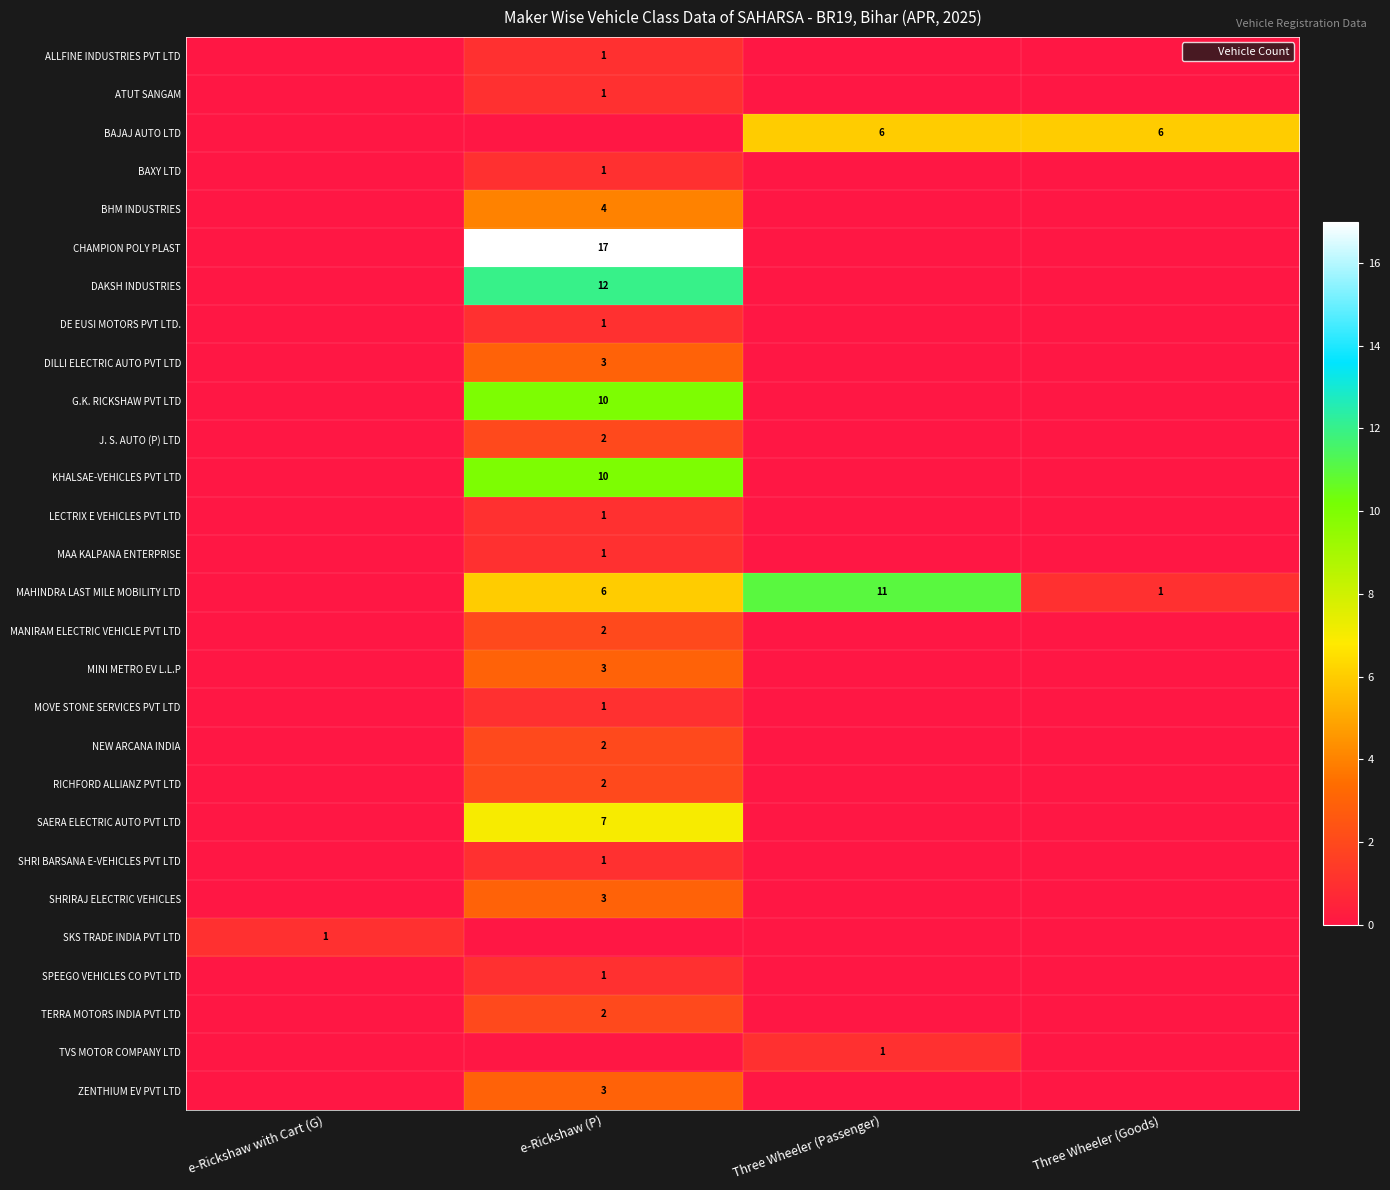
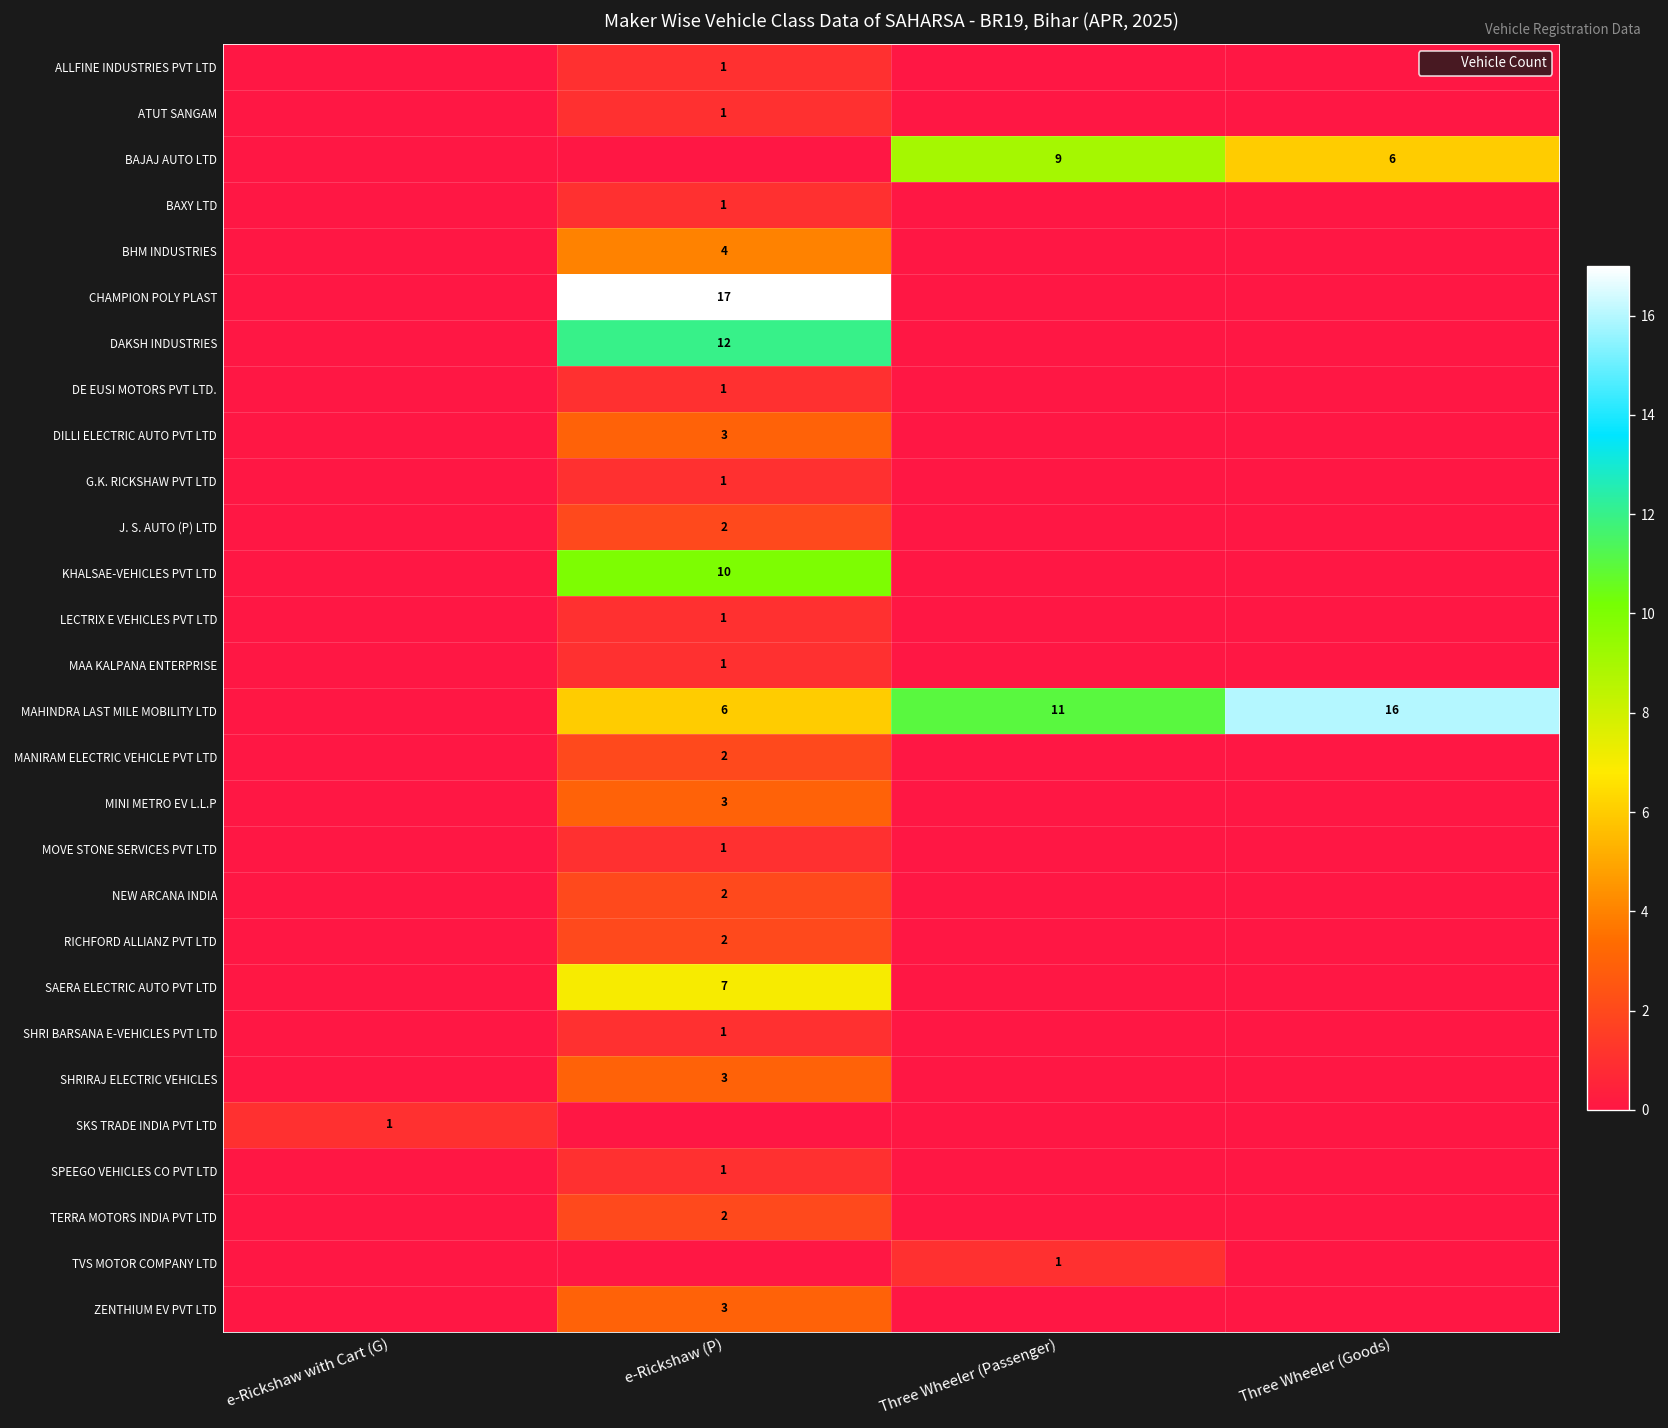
  {
    "ALLFINE INDUSTRIES PVT LTD": {
      "e-Rickshaw (P)": 1
    },
    "ATUT SANGAM": {
      "e-Rickshaw (P)": 1
    },
    "BAJAJ AUTO LTD": {
-     "Three Wheeler (Passenger)": 6,
+     "Three Wheeler (Passenger)": 9,
      "Three Wheeler (Goods)": 6
    },
    "BAXY LTD": {
      "e-Rickshaw (P)": 1
    },
    "BHM INDUSTRIES": {
      "e-Rickshaw (P)": 4
    },
    "CHAMPION POLY PLAST": {
      "e-Rickshaw (P)": 17
    },
    "DAKSH INDUSTRIES": {
      "e-Rickshaw (P)": 12
    },
    "DE EUSI MOTORS PVT LTD.": {
      "e-Rickshaw (P)": 1
    },
    "DILLI ELECTRIC AUTO PVT LTD": {
      "e-Rickshaw (P)": 3
    },
    "G.K. RICKSHAW PVT LTD": {
-     "e-Rickshaw (P)": 10
+     "e-Rickshaw (P)": 1
    },
    "J. S. AUTO (P) LTD": {
      "e-Rickshaw (P)": 2
    },
    "KHALSAE-VEHICLES PVT LTD": {
      "e-Rickshaw (P)": 10
    },
    "LECTRIX E VEHICLES PVT LTD": {
      "e-Rickshaw (P)": 1
    },
    "MAA KALPANA ENTERPRISE": {
      "e-Rickshaw (P)": 1
    },
    "MAHINDRA LAST MILE MOBILITY LTD": {
      "e-Rickshaw (P)": 6,
      "Three Wheeler (Passenger)": 11,
-     "Three Wheeler (Goods)": 1
+     "Three Wheeler (Goods)": 16
    },
    "MANIRAM ELECTRIC VEHICLE PVT LTD": {
      "e-Rickshaw (P)": 2
    },
    "MINI METRO EV L.L.P": {
      "e-Rickshaw (P)": 3
    },
    "MOVE STONE SERVICES PVT LTD": {
      "e-Rickshaw (P)": 1
    },
    "NEW ARCANA INDIA": {
      "e-Rickshaw (P)": 2
    },
    "RICHFORD ALLIANZ PVT LTD": {
      "e-Rickshaw (P)": 2
    },
    "SAERA ELECTRIC AUTO PVT LTD": {
      "e-Rickshaw (P)": 7
    },
    "SHRI BARSANA E-VEHICLES PVT LTD": {
      "e-Rickshaw (P)": 1
    },
    "SHRIRAJ ELECTRIC VEHICLES": {
      "e-Rickshaw (P)": 3
    },
    "SKS TRADE INDIA PVT LTD": {
      "e-Rickshaw with Cart (G)": 1
    },
    "SPEEGO VEHICLES CO PVT LTD": {
      "e-Rickshaw (P)": 1
    },
    "TERRA MOTORS INDIA PVT LTD": {
      "e-Rickshaw (P)": 2
    },
    "TVS MOTOR COMPANY LTD": {
      "Three Wheeler (Passenger)": 1
    },
    "ZENTHIUM EV PVT LTD": {
      "e-Rickshaw (P)": 3
    }
  }
